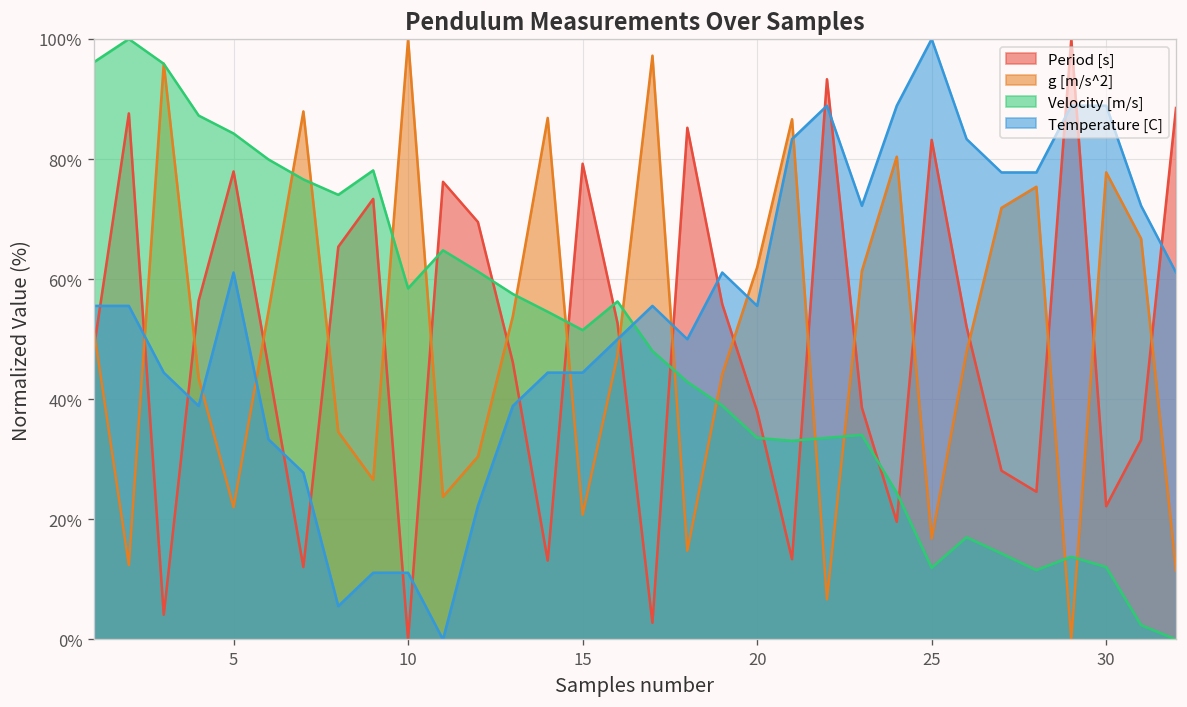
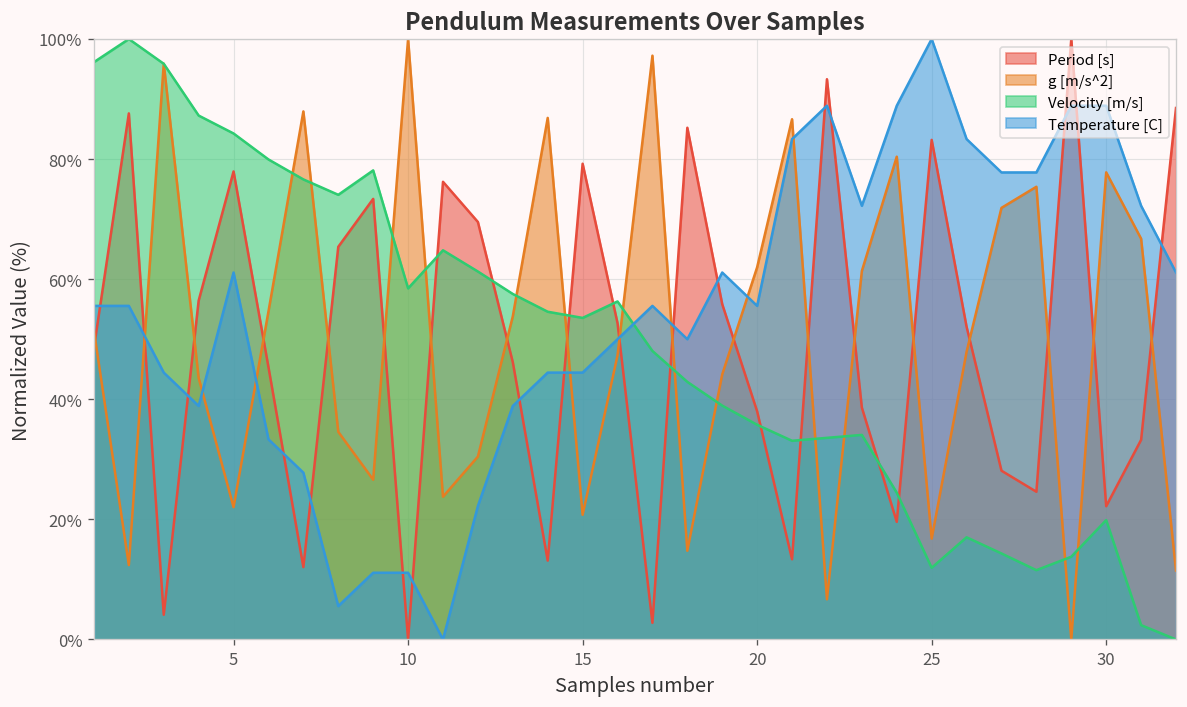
  {
    "Velocity [m/s]": {
      "5": "84%",
      "10": "58%",
-     "15": "52%",
-     "20": "34%",
+     "15": "54%",
+     "20": "36%",
      "25": "12%",
-     "30": "12%"
+     "30": "20%"
    },
    "Temperature [C]": {
      "5": "61%",
      "10": "11%",
      "15": "44%",
      "20": "56%",
      "25": "100%"
    }
  }
